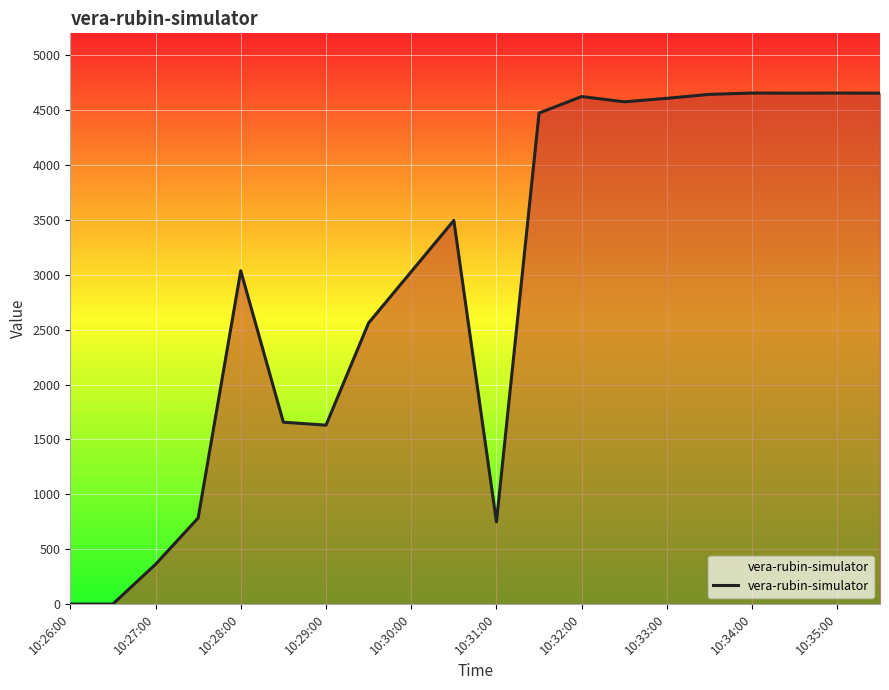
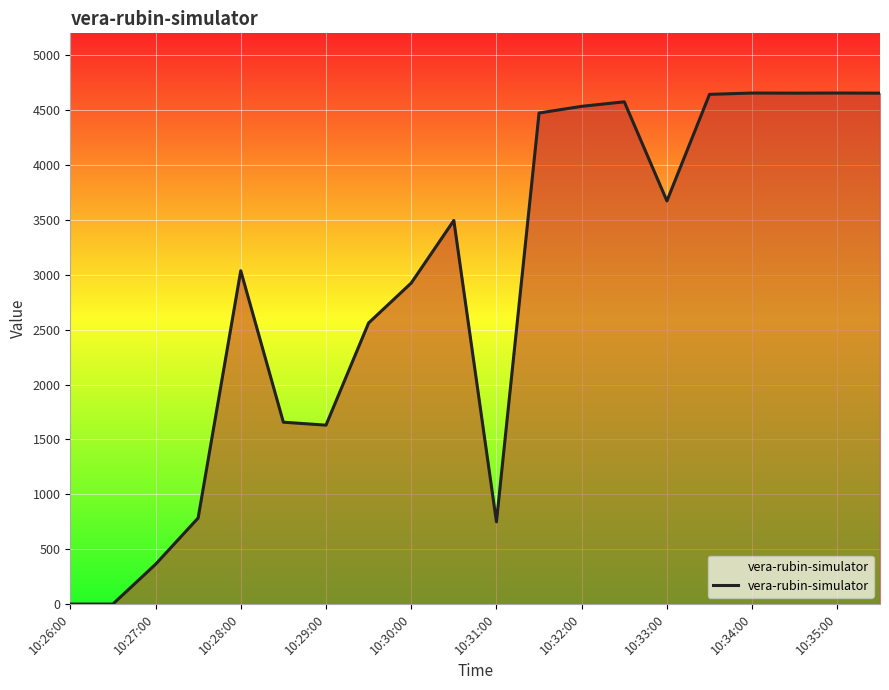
  {
    "10:26:00": 0,
    "10:27:00": 360,
    "10:28:00": 3040,
    "10:29:00": 1630,
-   "10:30:00": 3030,
+   "10:30:00": 2930,
    "10:31:00": 750,
-   "10:32:00": 4620,
-   "10:33:00": 4610,
+   "10:32:00": 4540,
+   "10:33:00": 3670,
    "10:34:00": 4660,
    "10:35:00": 4660
  }
